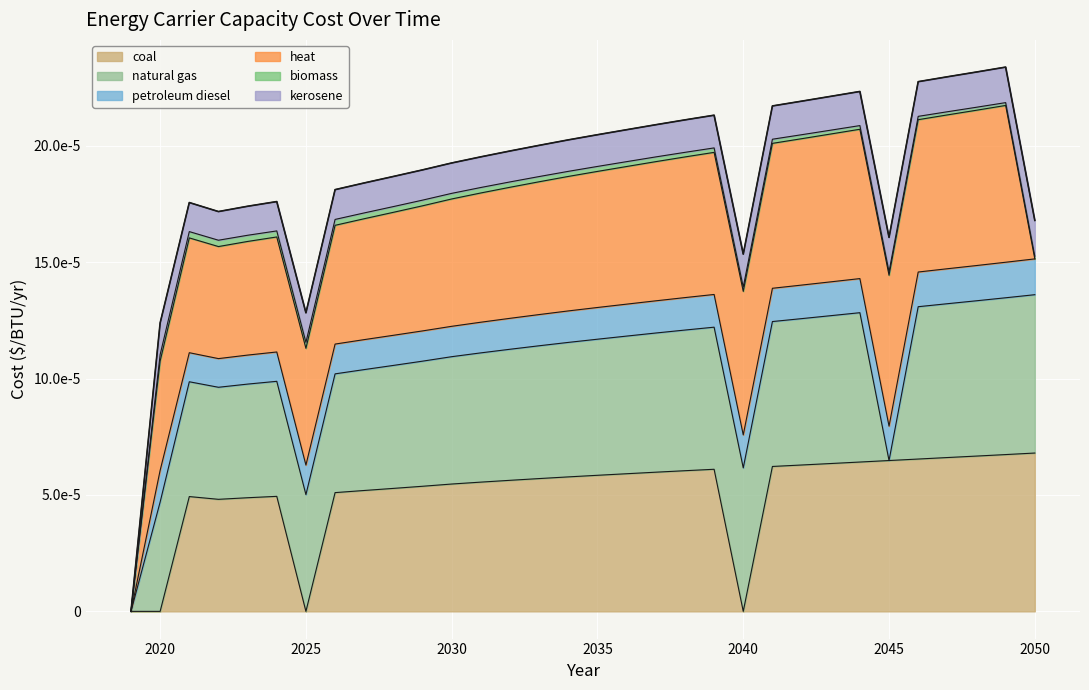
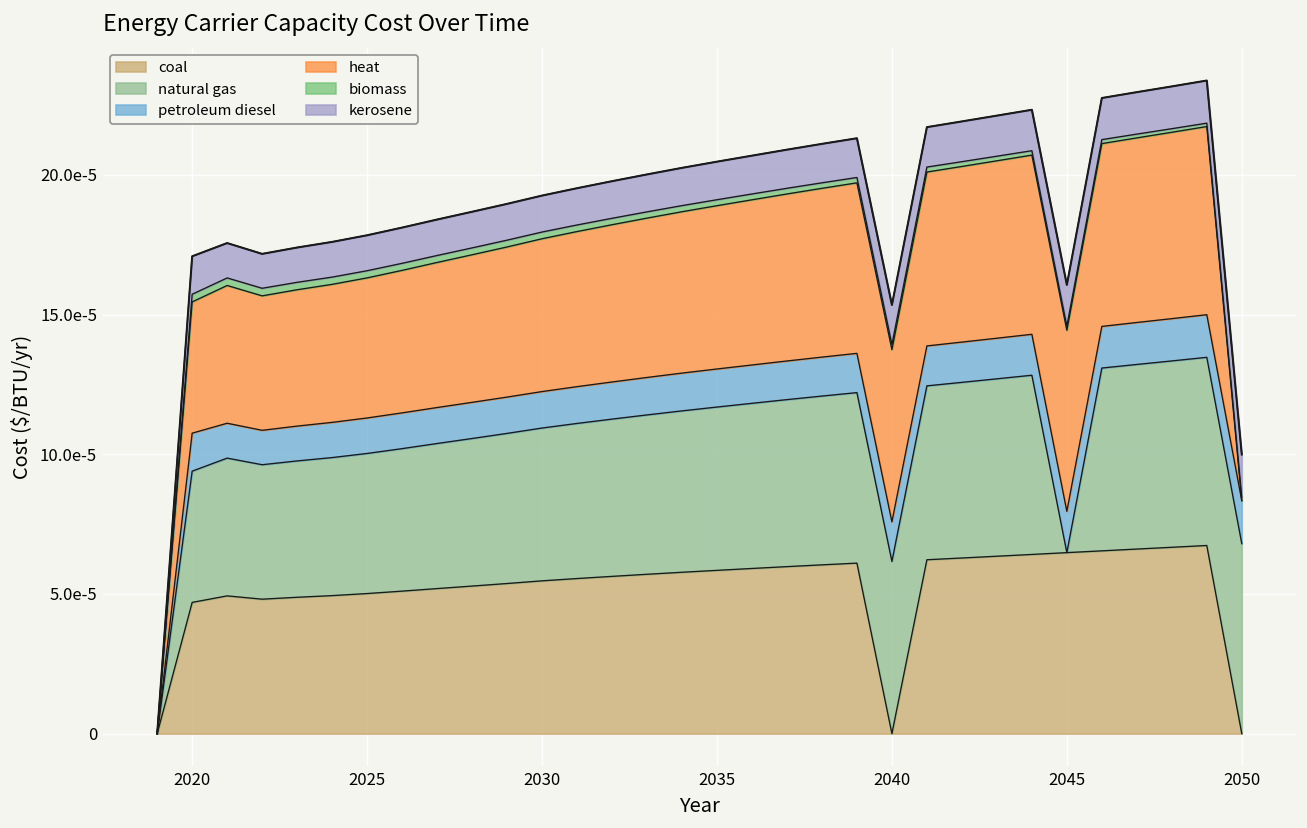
  {
    "coal": {
-     "2020": 0.00000,
-     "2025": 0.0000,
+     "2020": 0.00005,
+     "2025": 0.0001,
      "2030": 0.000055,
      "2035": 0.000058,
      "2040": 0.00000,
-     "2050": 0.0001
+     "2050": 0.0000
    },
    "heat": {
      "2020": 0.000047,
      "2025": 0.00005,
      "2030": 0.000055,
      "2035": 0.000058,
      "2040": 0.000062,
      "2045": 0.000065
    }
  }
